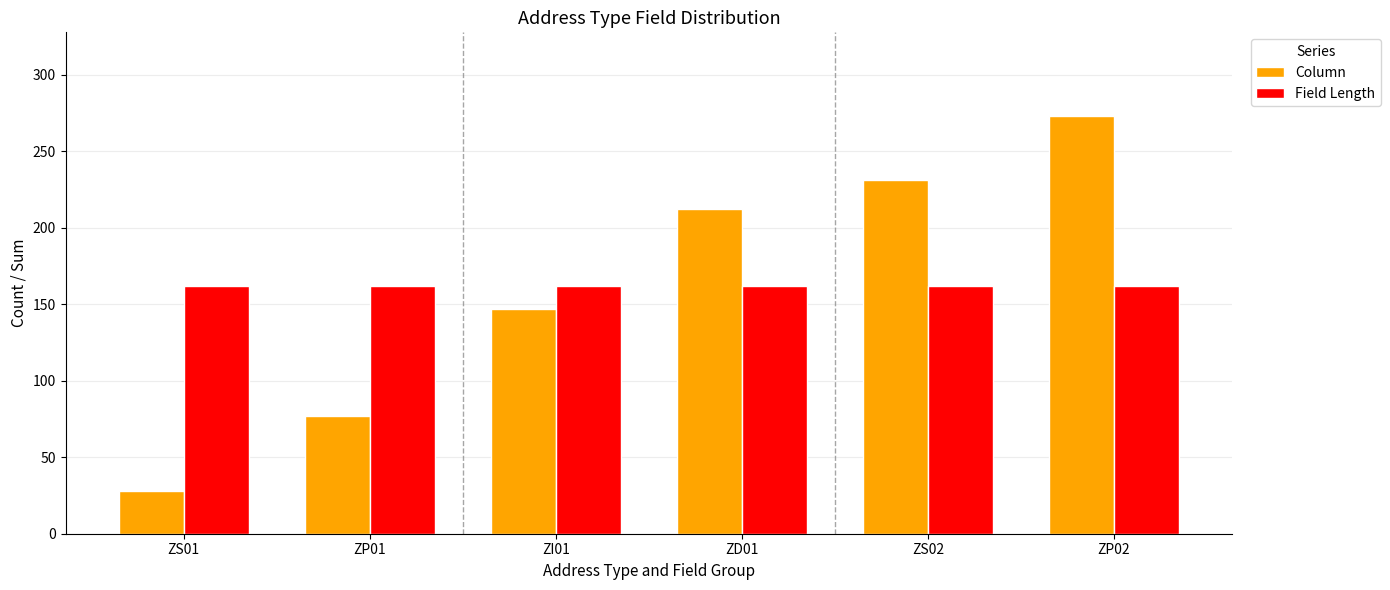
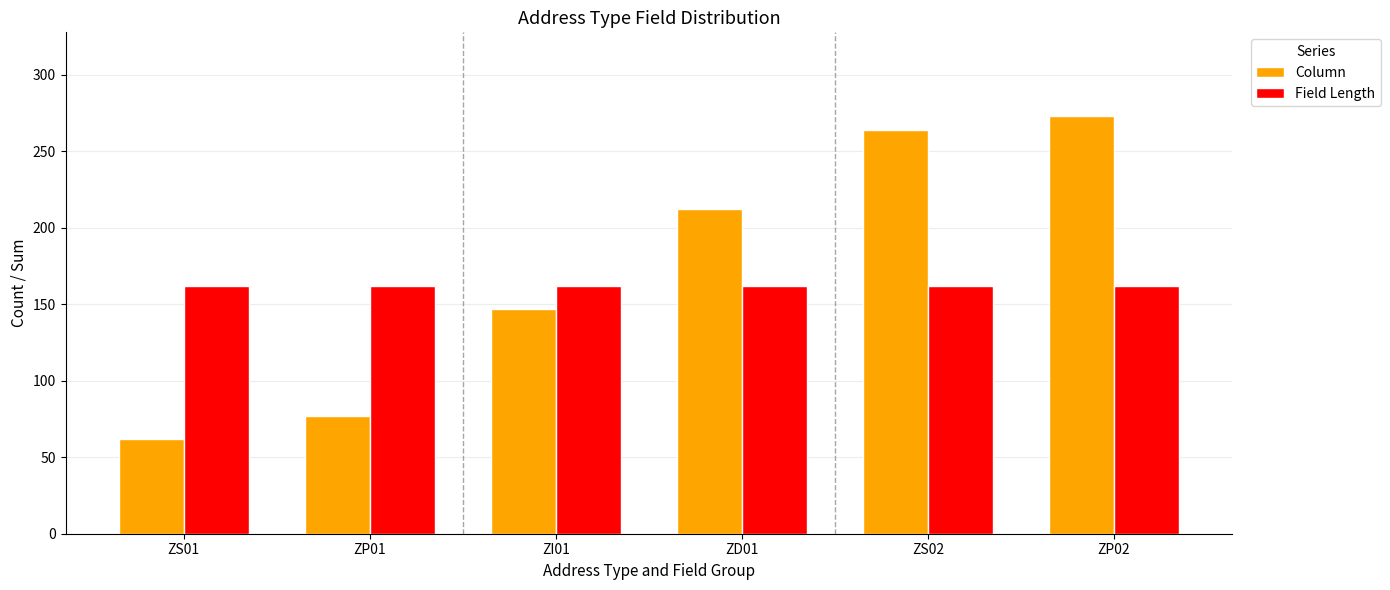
  {
    "Column": {
-     "ZS01": 28,
+     "ZS01": 62,
      "ZP01": 77,
      "ZI01": 147,
      "ZD01": 212,
-     "ZS02": 231,
+     "ZS02": 264,
      "ZP02": 273
    },
    "Field Length": {
      "ZS01": 162,
      "ZP01": 162,
      "ZI01": 162,
      "ZD01": 162,
      "ZS02": 162,
      "ZP02": 162
    }
  }
